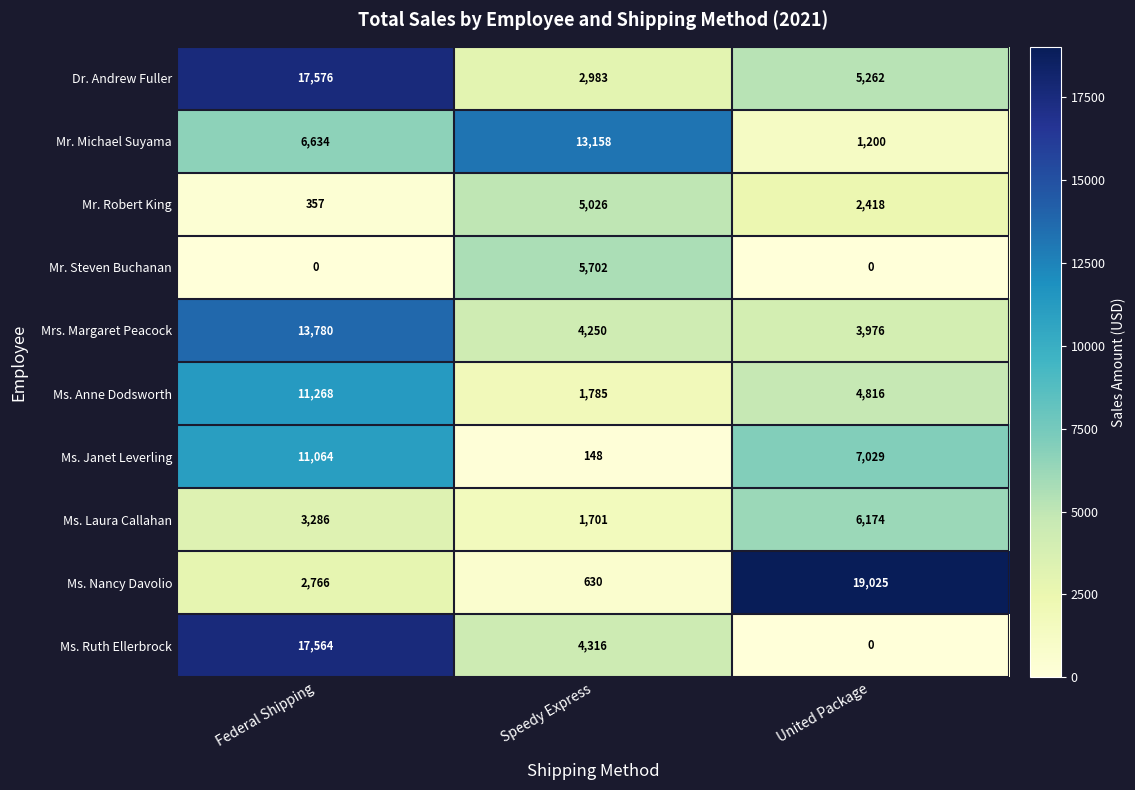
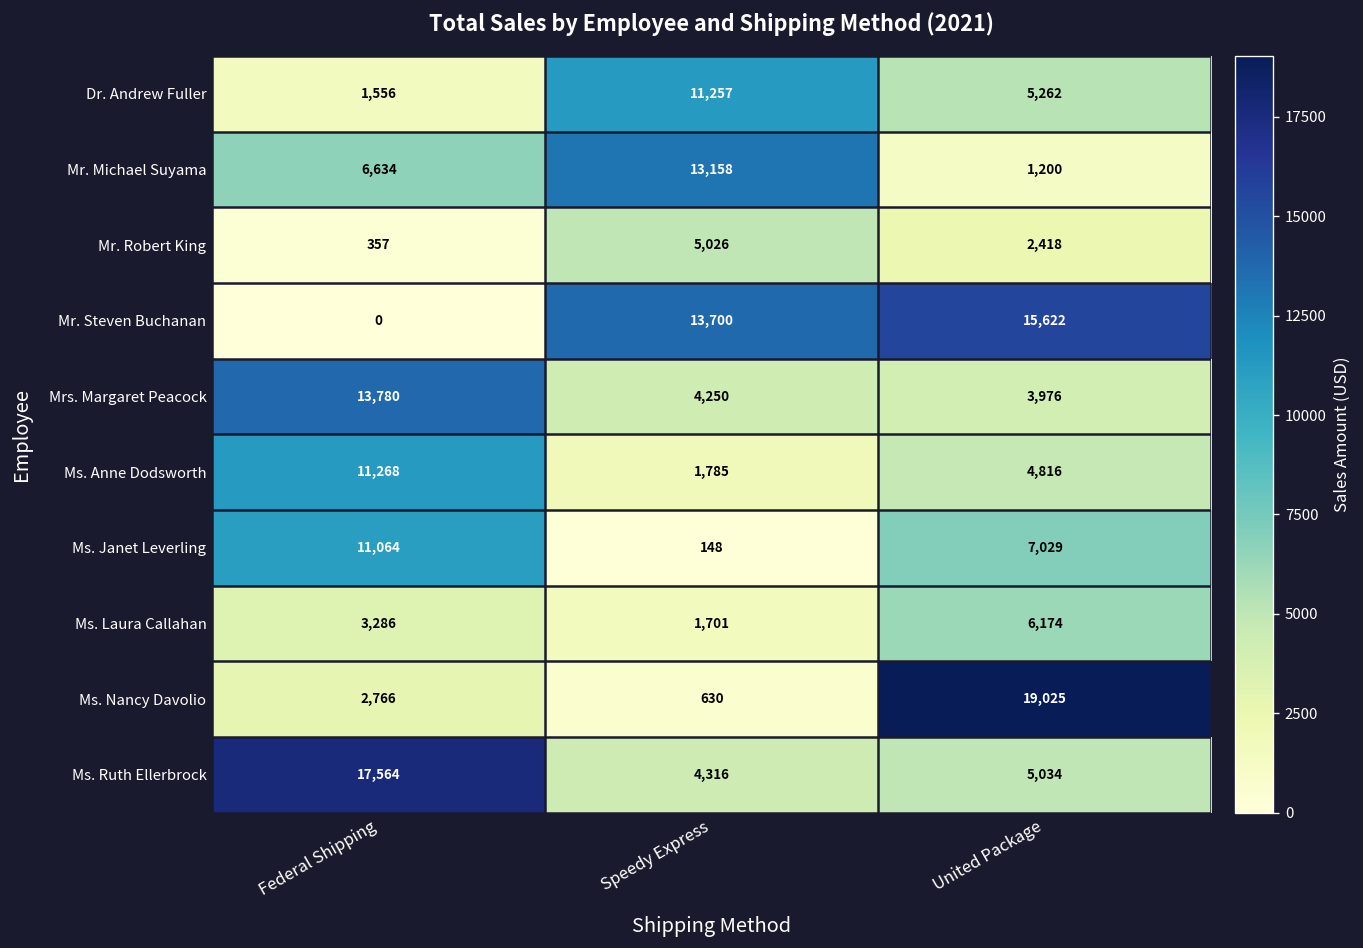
  {
    "Dr. Andrew Fuller": {
-     "Federal Shipping": "17,576",
-     "Speedy Express": "2,983",
+     "Federal Shipping": "1,556",
+     "Speedy Express": "11,257",
      "United Package": "5,262"
    },
    "Mr. Michael Suyama": {
      "Federal Shipping": "6,634",
      "Speedy Express": "13,158",
      "United Package": "1,200"
    },
    "Mr. Robert King": {
      "Federal Shipping": "357",
      "Speedy Express": "5,026",
      "United Package": "2,418"
    },
    "Mr. Steven Buchanan": {
      "Federal Shipping": "0",
-     "Speedy Express": "5,702",
-     "United Package": "0"
+     "Speedy Express": "13,700",
+     "United Package": "15,622"
    },
    "Mrs. Margaret Peacock": {
      "Federal Shipping": "13,780",
      "Speedy Express": "4,250",
      "United Package": "3,976"
    },
    "Ms. Anne Dodsworth": {
      "Federal Shipping": "11,268",
      "Speedy Express": "1,785",
      "United Package": "4,816"
    },
    "Ms. Janet Leverling": {
      "Federal Shipping": "11,064",
      "Speedy Express": "148",
      "United Package": "7,029"
    },
    "Ms. Laura Callahan": {
      "Federal Shipping": "3,286",
      "Speedy Express": "1,701",
      "United Package": "6,174"
    },
    "Ms. Nancy Davolio": {
      "Federal Shipping": "2,766",
      "Speedy Express": "630",
      "United Package": "19,025"
    },
    "Ms. Ruth Ellerbrock": {
      "Federal Shipping": "17,564",
      "Speedy Express": "4,316",
-     "United Package": "0"
+     "United Package": "5,034"
    }
  }
